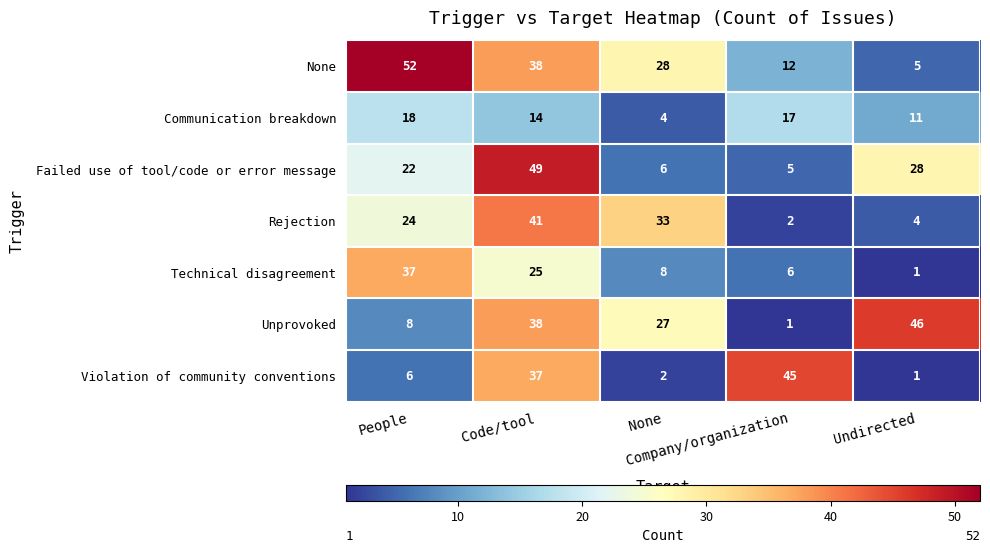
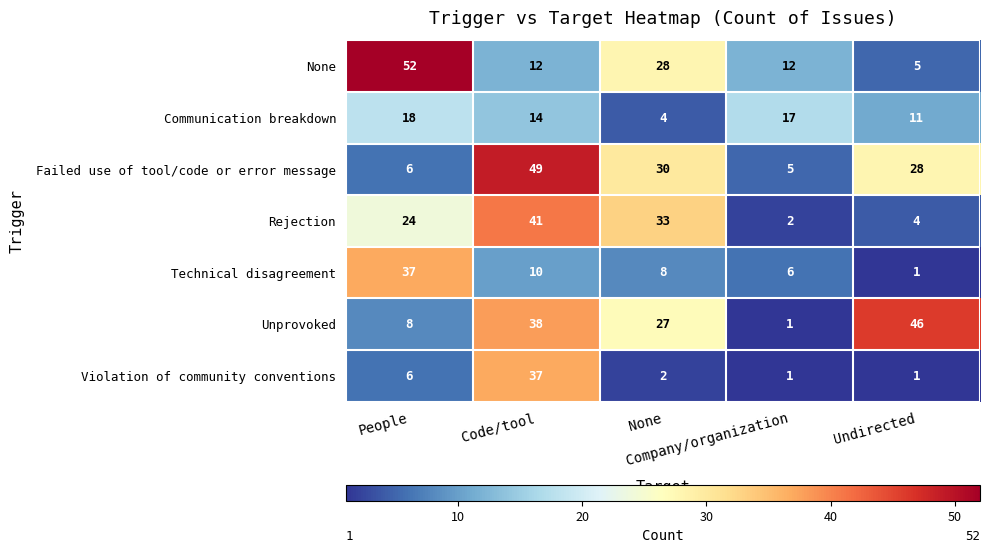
  {
    "None": {
      "People": 52,
-     "Code/tool": 38,
+     "Code/tool": 12,
      "None": 28,
      "Company/organization": 12,
      "Undirected": 5
    },
    "Communication breakdown": {
      "People": 18,
      "Code/tool": 14,
      "None": 4,
      "Company/organization": 17,
      "Undirected": 11
    },
    "Failed use of tool/code or error message": {
-     "People": 22,
+     "People": 6,
      "Code/tool": 49,
-     "None": 6,
+     "None": 30,
      "Company/organization": 5,
      "Undirected": 28
    },
    "Rejection": {
      "People": 24,
      "Code/tool": 41,
      "None": 33,
      "Company/organization": 2,
      "Undirected": 4
    },
    "Technical disagreement": {
      "People": 37,
-     "Code/tool": 25,
+     "Code/tool": 10,
      "None": 8,
      "Company/organization": 6,
      "Undirected": 1
    },
    "Unprovoked": {
      "People": 8,
      "Code/tool": 38,
      "None": 27,
      "Company/organization": 1,
      "Undirected": 46
    },
    "Violation of community conventions": {
      "People": 6,
      "Code/tool": 37,
      "None": 2,
-     "Company/organization": 45,
+     "Company/organization": 1,
      "Undirected": 1
    }
  }
